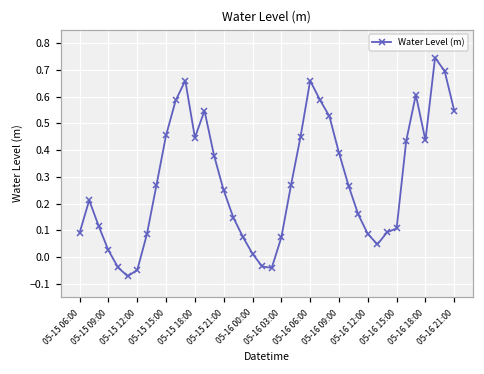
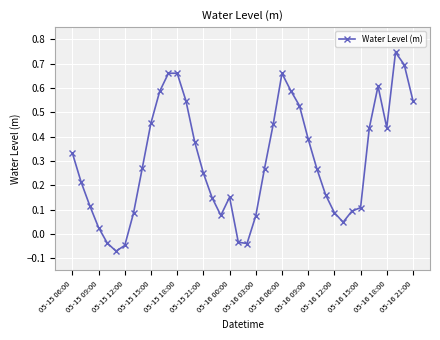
  {
-   "05-15 06:00": 0.09,
+   "05-15 06:00": 0.33,
    "05-15 09:00": 0.03,
    "05-15 12:00": -0.05,
    "05-15 15:00": 0.46,
-   "05-15 18:00": 0.45,
+   "05-15 18:00": 0.66,
    "05-15 21:00": 0.25,
-   "05-16 00:00": 0.01,
+   "05-16 00:00": 0.15,
    "05-16 03:00": 0.07,
    "05-16 06:00": 0.66,
    "05-16 09:00": 0.39,
    "05-16 12:00": 0.09,
    "05-16 15:00": 0.11,
    "05-16 18:00": 0.44,
    "05-16 21:00": 0.55
  }
